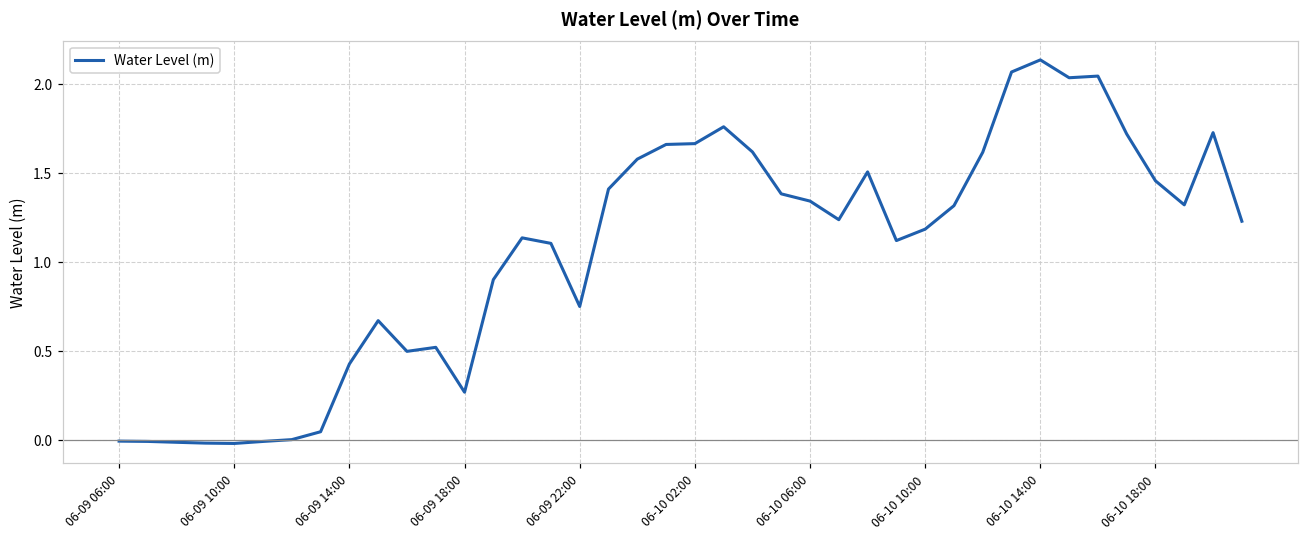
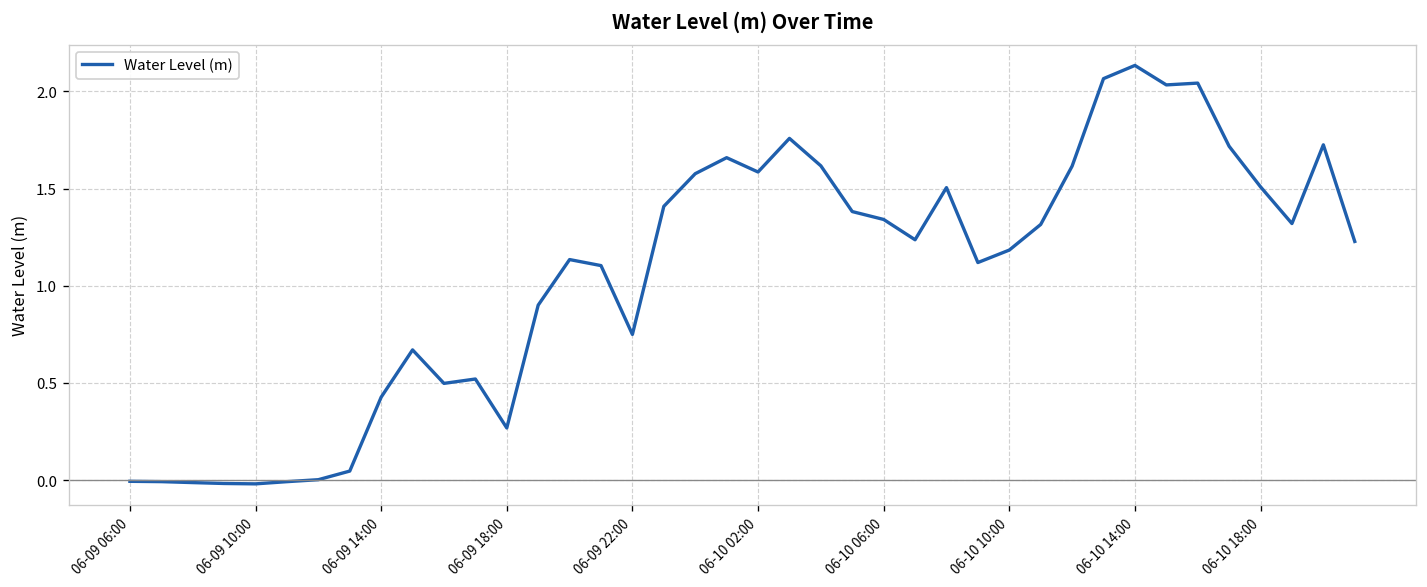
  {
    "06-09 06:00": -0.01,
    "06-09 10:00": -0.02,
    "06-09 14:00": 0.43,
    "06-09 18:00": 0.27,
    "06-09 22:00": 0.75,
-   "06-10 02:00": 1.66,
+   "06-10 02:00": 1.58,
    "06-10 06:00": 1.34,
    "06-10 10:00": 1.18,
    "06-10 14:00": 2.13,
-   "06-10 18:00": 1.45
+   "06-10 18:00": 1.51
  }
